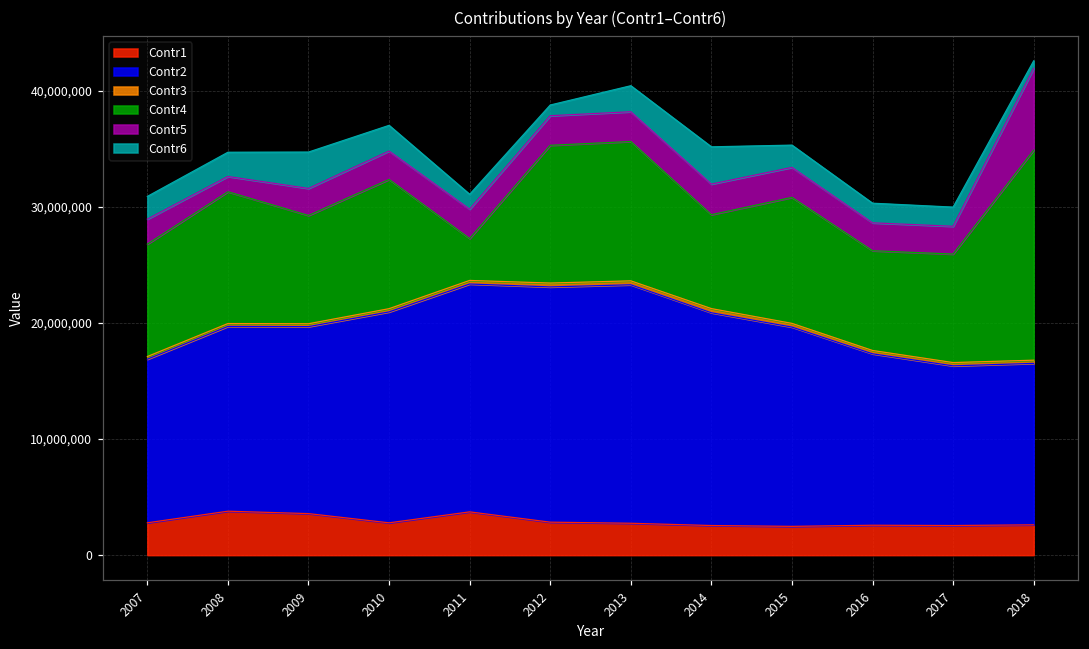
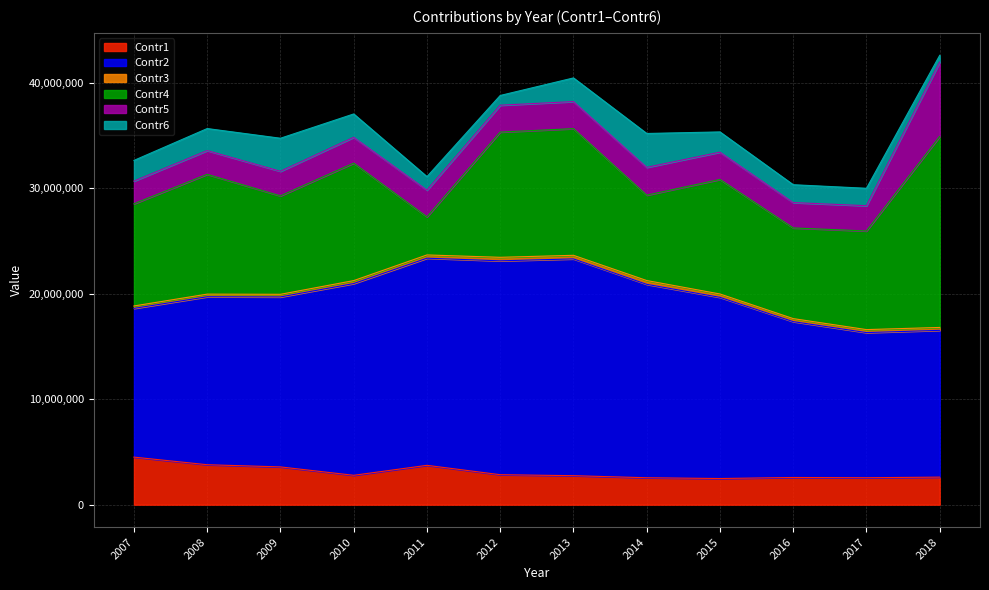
  {
    "Contr1": {
-     "2007": "2,800,000",
+     "2007": "4,500,000",
      "2008": "3,800,000",
      "2009": "3,600,000",
      "2010": "2,800,000",
      "2011": "3,700,000",
      "2012": "2,800,000",
      "2013": "2,700,000",
      "2014": "2,600,000",
      "2015": "2,500,000",
      "2016": "2,600,000",
      "2017": "2,600,000",
      "2018": "2,600,000"
    },
    "Contr2": {
      "2008": "15,900,000",
      "2009": "16,100,000",
      "2010": "18,200,000",
      "2011": "19,600,000",
      "2012": "20,300,000",
      "2013": "20,500,000",
      "2014": "18,300,000",
      "2015": "17,200,000",
      "2016": "14,800,000",
      "2017": "13,800,000",
      "2018": "13,900,000"
    },
    "Contr3": {
      "2008": "200,000",
      "2009": "200,000",
      "2010": "300,000",
      "2011": "300,000",
      "2012": "300,000",
      "2013": "300,000",
      "2014": "400,000",
      "2015": "300,000",
      "2016": "300,000",
      "2017": "300,000",
      "2018": "300,000"
    },
    "Contr4": {
      "2007": "9,700,000",
      "2008": "11,400,000",
      "2009": "9,300,000",
      "2010": "11,100,000",
      "2011": "3,600,000",
      "2012": "11,900,000",
      "2013": "12,000,000",
      "2014": "8,100,000",
      "2015": "10,900,000",
      "2016": "8,600,000",
      "2017": "9,300,000",
      "2018": "18,100,000"
    },
    "Contr5": {
      "2007": "2,200,000",
-     "2008": "1,300,000",
+     "2008": "2,300,000",
      "2009": "2,300,000",
      "2010": "2,400,000",
      "2011": "2,500,000",
      "2012": "2,500,000",
      "2013": "2,600,000",
      "2014": "2,600,000",
      "2015": "2,600,000",
      "2016": "2,400,000",
      "2017": "2,400,000",
      "2018": "7,000,000"
    },
    "Contr6": {
      "2007": "2,000,000",
      "2008": "2,100,000",
      "2009": "3,100,000",
      "2010": "2,200,000",
      "2011": "1,300,000",
      "2012": "900,000",
      "2013": "2,200,000",
      "2014": "3,200,000",
      "2015": "1,900,000",
      "2016": "1,700,000",
      "2017": "1,700,000",
      "2018": "600,000"
    }
  }
